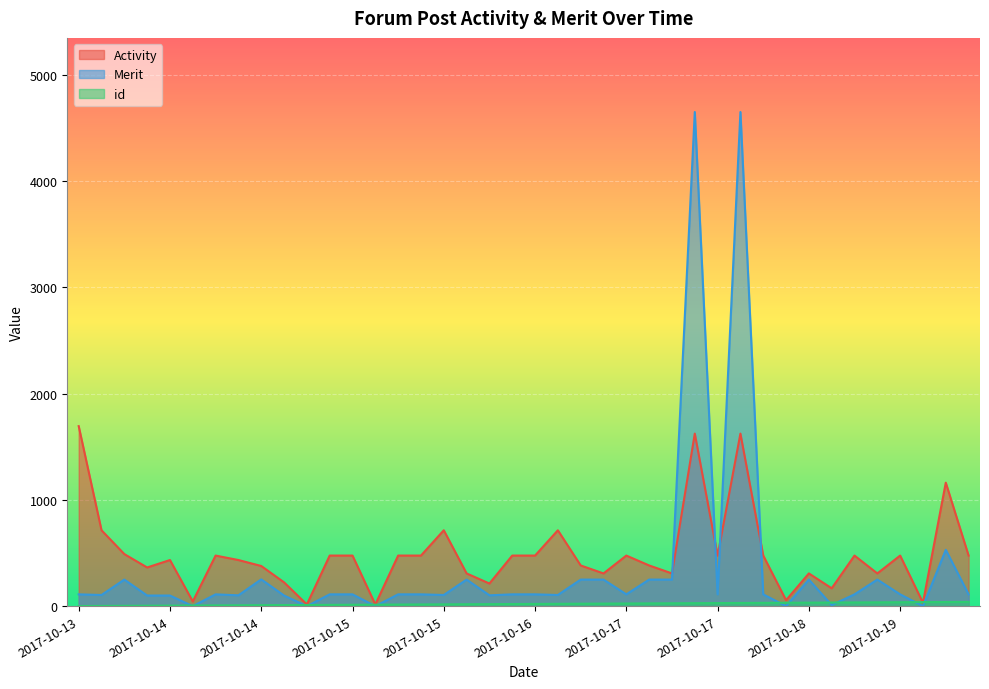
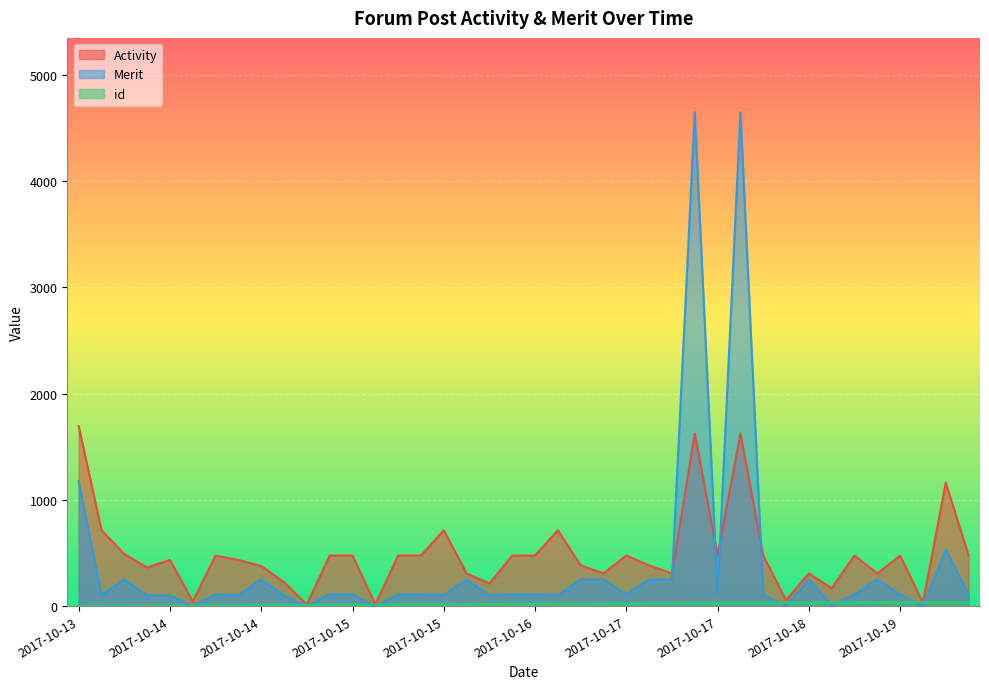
  {
    "Activity": {
      "2017-10-13": 1690
    },
    "Merit": {
-     "2017-10-13": 110
+     "2017-10-13": 1180
    },
    "id": {
      "2017-10-13": 0
    }
  }
